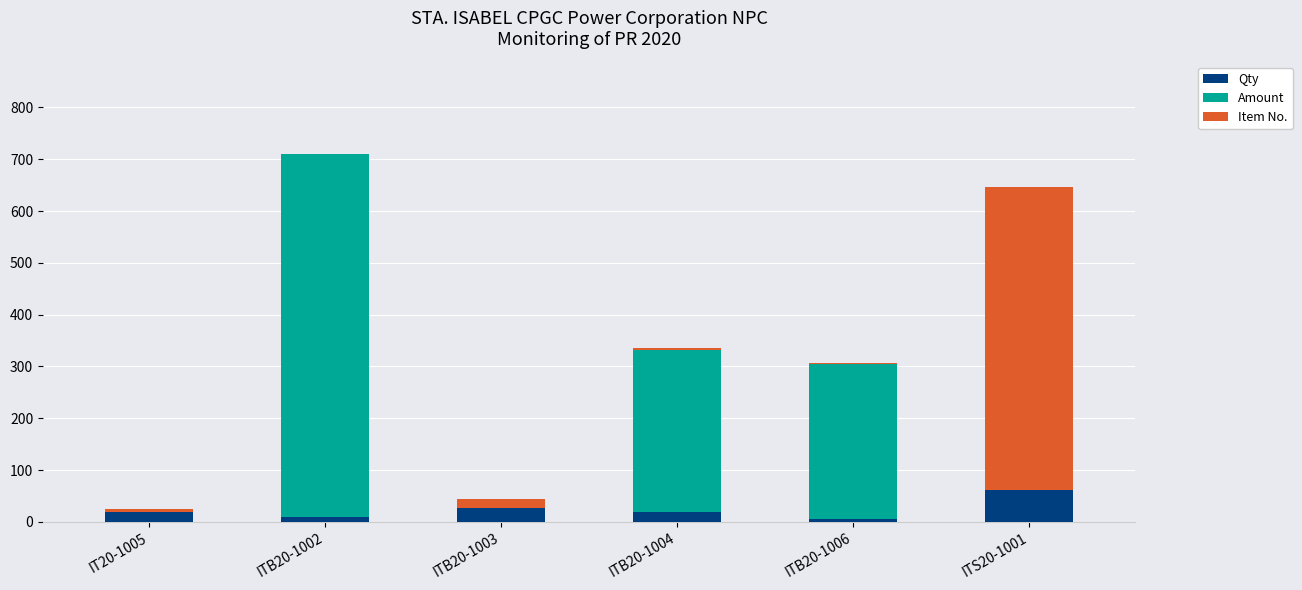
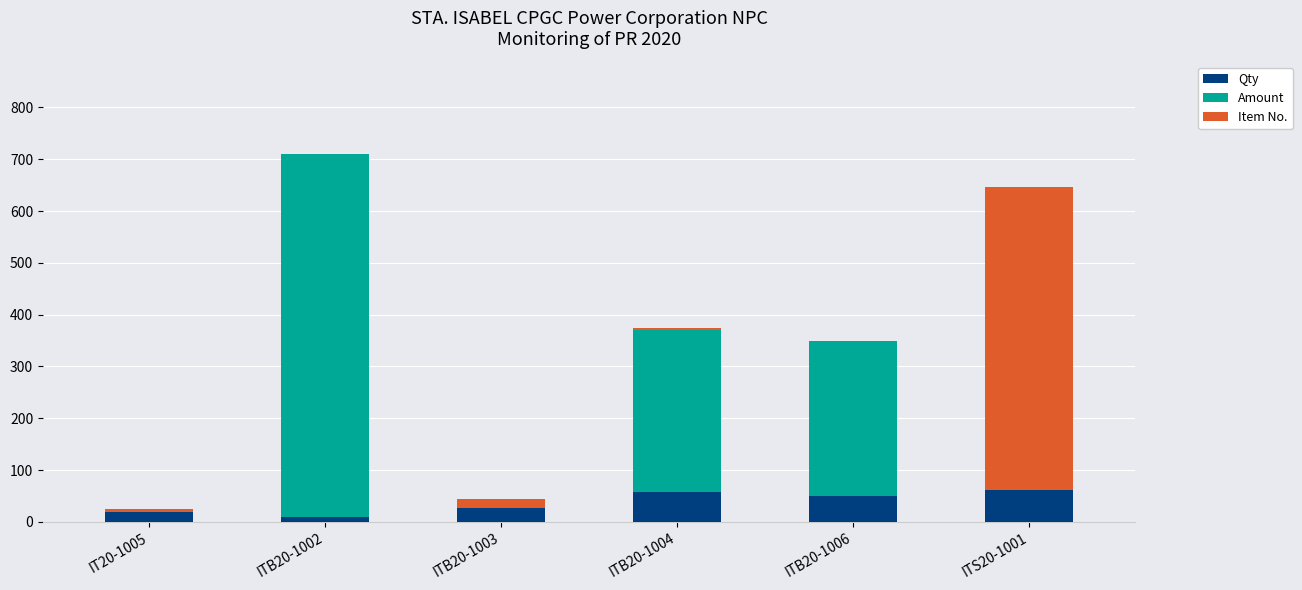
  {
    "Qty": {
      "IT20-1005": 20,
      "ITB20-1002": 10,
      "ITB20-1003": 30,
-     "ITB20-1004": 20,
-     "ITB20-1006": 10,
+     "ITB20-1004": 60,
+     "ITB20-1006": 50,
      "ITS20-1001": 60
    },
    "Amount": {
      "IT20-1005": 0,
      "ITB20-1002": 700,
      "ITB20-1003": 0,
      "ITB20-1004": 310,
      "ITB20-1006": 300,
      "ITS20-1001": 0
    },
    "Item No.": {
      "IT20-1005": 10,
      "ITB20-1003": 20,
      "ITS20-1001": 590
    }
  }
